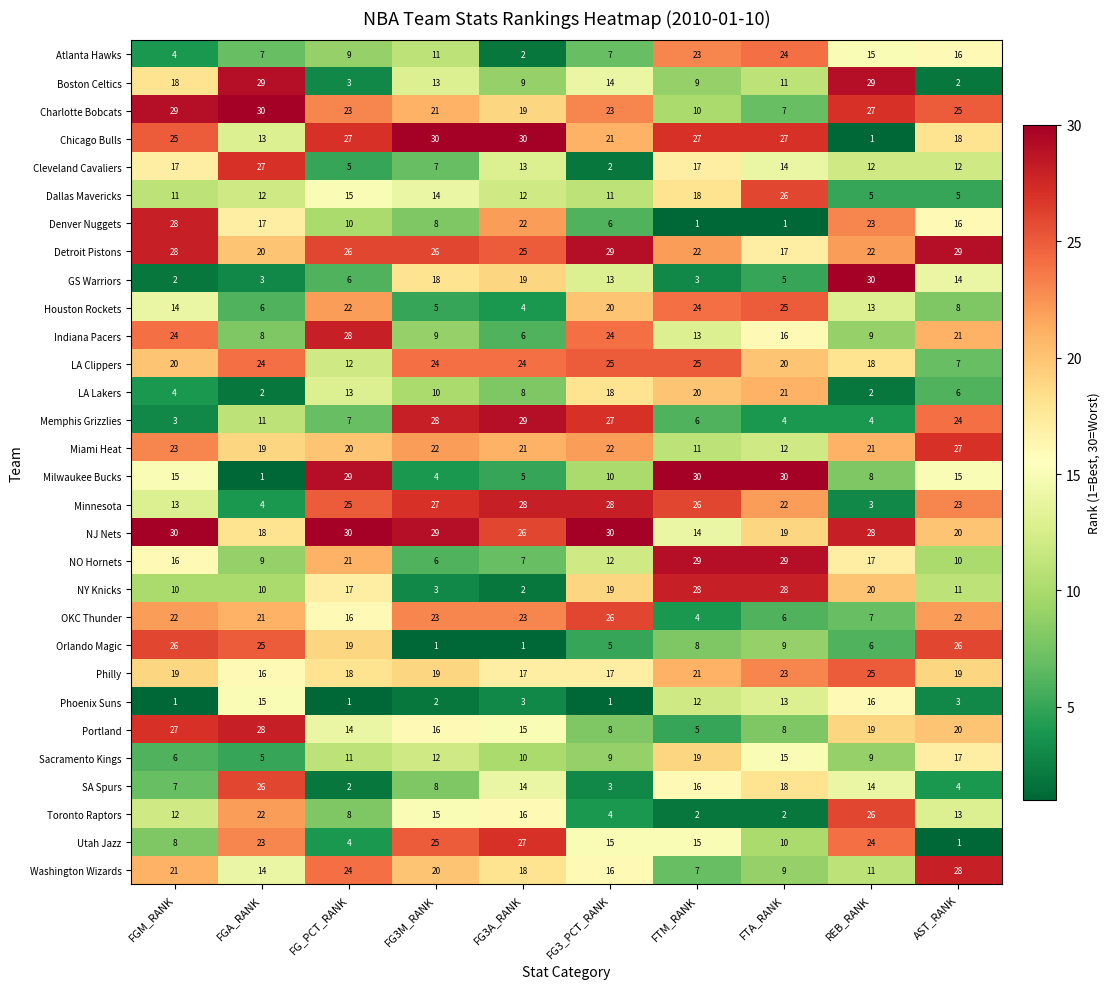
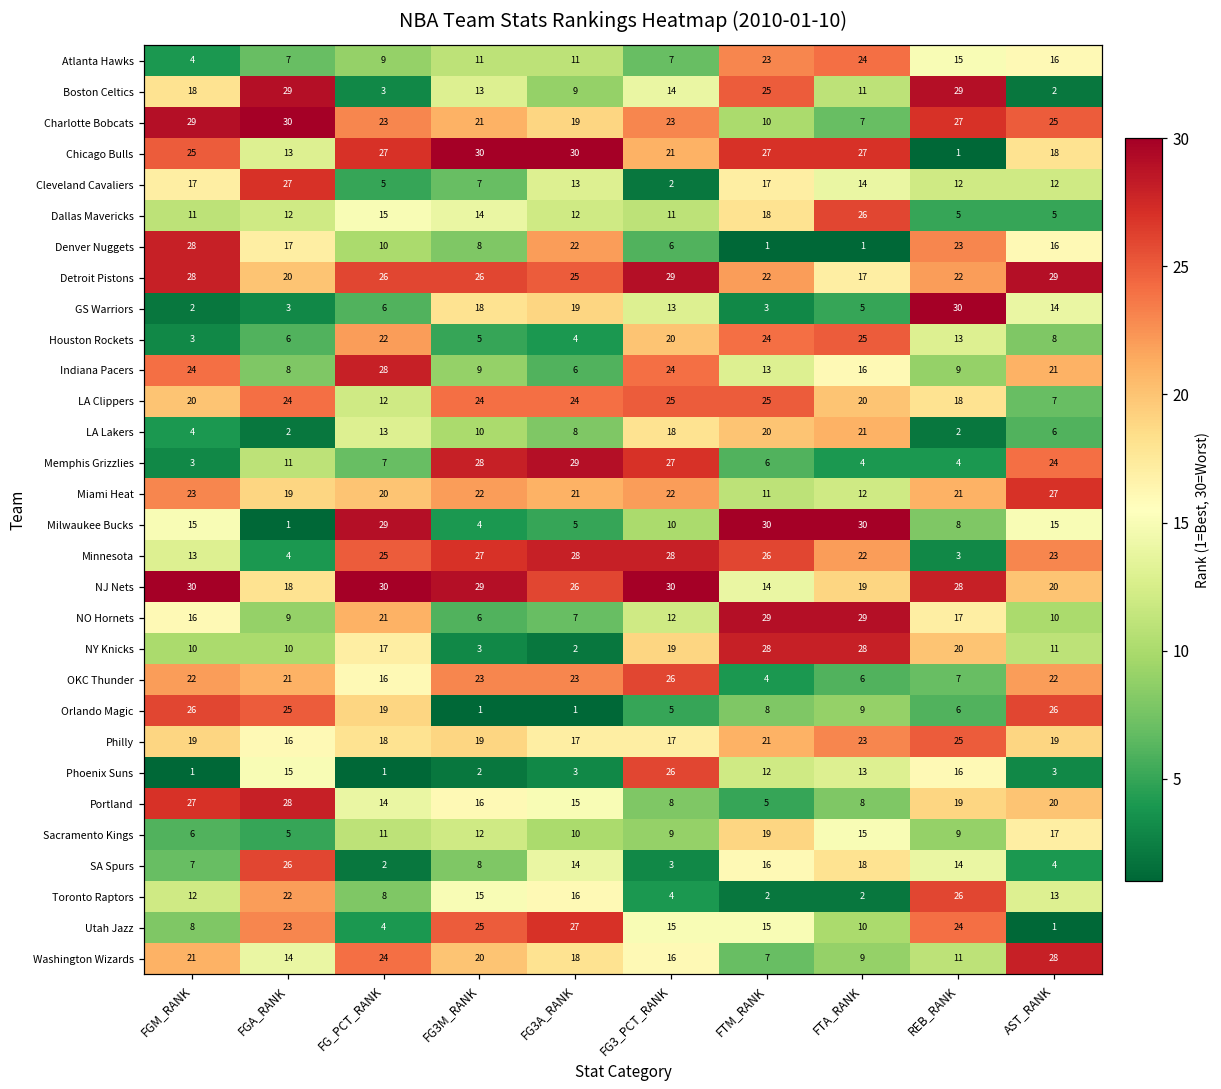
  {
    "Atlanta Hawks": {
      "FGM_RANK": 4,
      "FGA_RANK": 7,
      "FG_PCT_RANK": 9,
      "FG3M_RANK": 11,
-     "FG3A_RANK": 2,
+     "FG3A_RANK": 11,
      "FG3_PCT_RANK": 7,
      "FTM_RANK": 23,
      "FTA_RANK": 24,
      "REB_RANK": 15,
      "AST_RANK": 16
    },
    "Boston Celtics": {
      "FGM_RANK": 18,
      "FGA_RANK": 29,
      "FG_PCT_RANK": 3,
      "FG3M_RANK": 13,
      "FG3A_RANK": 9,
      "FG3_PCT_RANK": 14,
-     "FTM_RANK": 9,
+     "FTM_RANK": 25,
      "FTA_RANK": 11,
      "REB_RANK": 29,
      "AST_RANK": 2
    },
    "Houston Rockets": {
-     "FGM_RANK": 14,
+     "FGM_RANK": 3,
      "FGA_RANK": 6,
      "FG_PCT_RANK": 22,
      "FG3M_RANK": 5,
      "FG3A_RANK": 4,
      "FG3_PCT_RANK": 20,
      "FTM_RANK": 24,
      "FTA_RANK": 25,
      "REB_RANK": 13,
      "AST_RANK": 8
    },
    "Phoenix Suns": {
      "FGM_RANK": 1,
      "FGA_RANK": 15,
      "FG_PCT_RANK": 1,
      "FG3M_RANK": 2,
      "FG3A_RANK": 3,
-     "FG3_PCT_RANK": 1,
+     "FG3_PCT_RANK": 26,
      "FTM_RANK": 12,
      "FTA_RANK": 13,
      "REB_RANK": 16,
      "AST_RANK": 3
    }
  }
